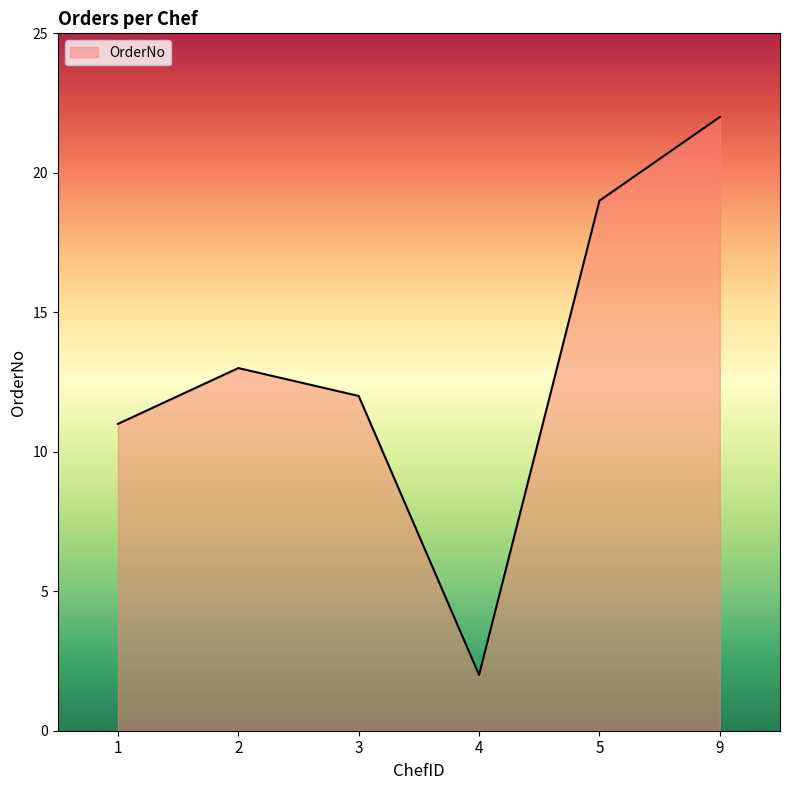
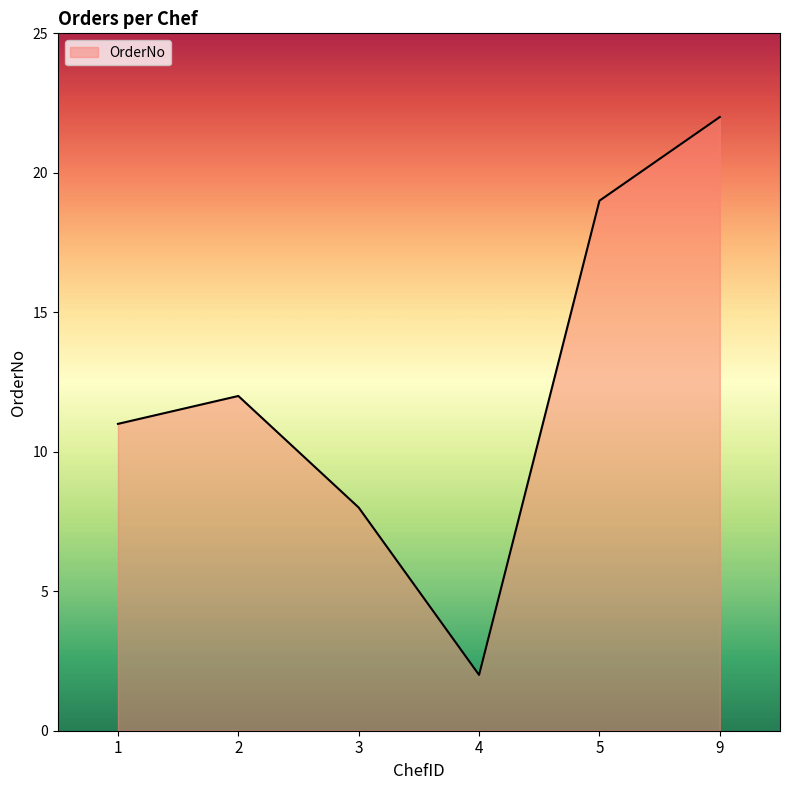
  {
    "1": 11,
-   "2": 13,
-   "3": 12,
+   "2": 12,
+   "3": 8,
    "4": 2,
    "5": 19,
    "9": 22
  }
